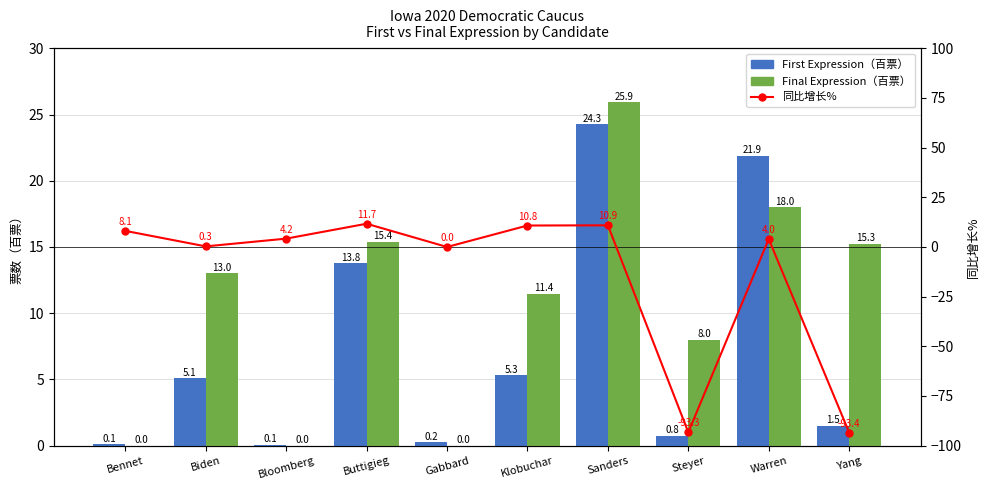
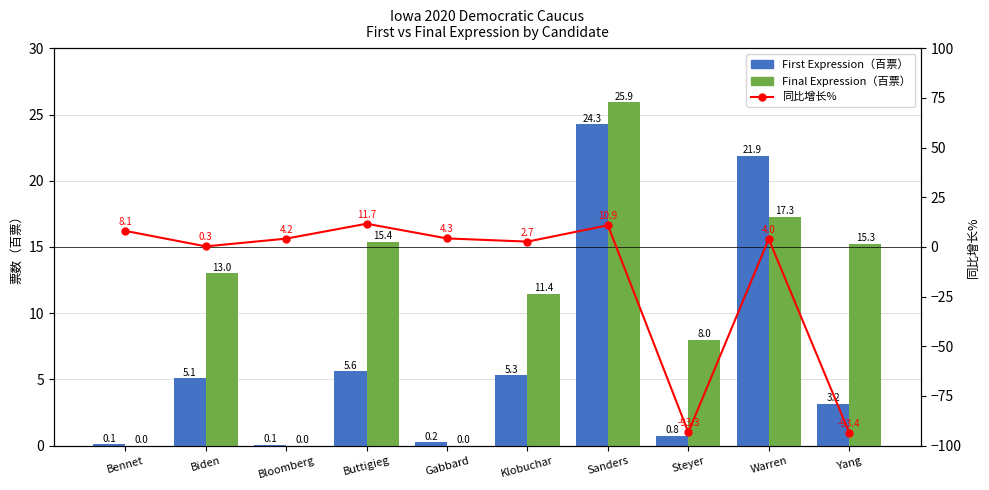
  {
    "First Expression（百票）": {
      "Bennet": 0.1,
      "Biden": 5.1,
      "Bloomberg": 0.1,
-     "Buttigieg": 13.8,
+     "Buttigieg": 5.6,
      "Gabbard": 0.2,
      "Klobuchar": 5.3,
      "Sanders": 24.3,
      "Steyer": 0.8,
      "Warren": 21.9,
-     "Yang": 1.5
+     "Yang": 3.2
    },
    "Final Expression（百票）": {
      "Bennet": 0.0,
      "Biden": 13.0,
      "Bloomberg": 0.0,
      "Buttigieg": 15.4,
      "Gabbard": 0.0,
      "Klobuchar": 11.4,
      "Sanders": 25.9,
      "Steyer": 8.0,
-     "Warren": 18.0,
+     "Warren": 17.3,
      "Yang": 15.3
    },
    "同比增长%": {
      "Bennet": 8.1,
      "Biden": 0.3,
      "Bloomberg": 4.2,
      "Buttigieg": 11.7,
-     "Gabbard": 0.0,
-     "Klobuchar": 10.8,
+     "Gabbard": 4.3,
+     "Klobuchar": 2.7,
      "Sanders": 10.9,
      "Steyer": -93.3,
      "Warren": 4.0,
      "Yang": -93.4
    }
  }
